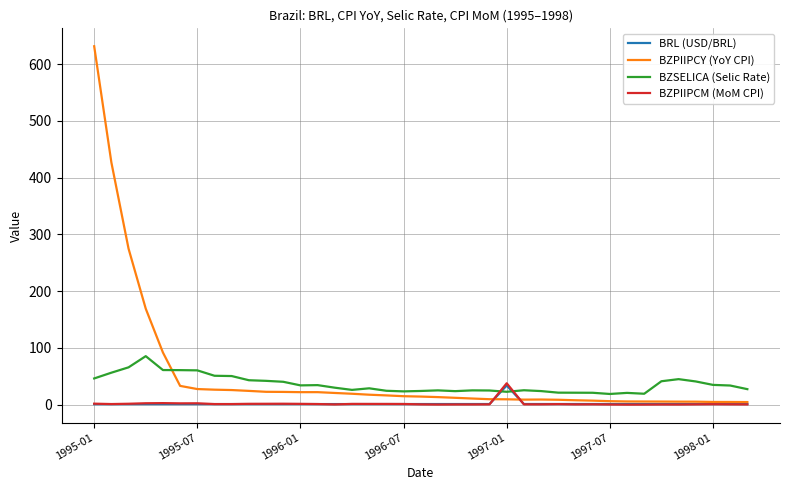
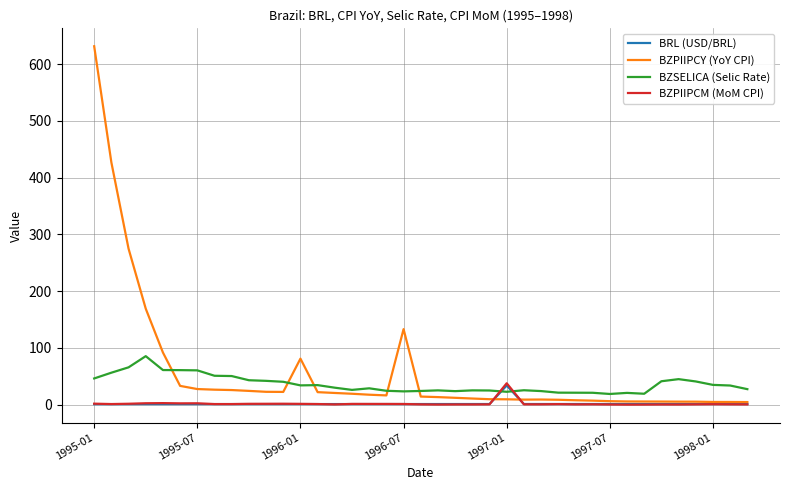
  {
    "BZPIIPCY (YoY CPI)": {
      "1995-01": 630,
      "1995-07": 30,
-     "1996-01": 20,
-     "1996-07": 10,
+     "1996-01": 80,
+     "1996-07": 130,
      "1997-01": 10,
      "1997-07": 10
    },
    "BZSELICA (Selic Rate)": {
      "1995-01": 50,
      "1995-07": 60,
      "1996-01": 30,
      "1996-07": 20,
      "1997-01": 20,
      "1997-07": 20,
      "1998-01": 30
    }
  }
